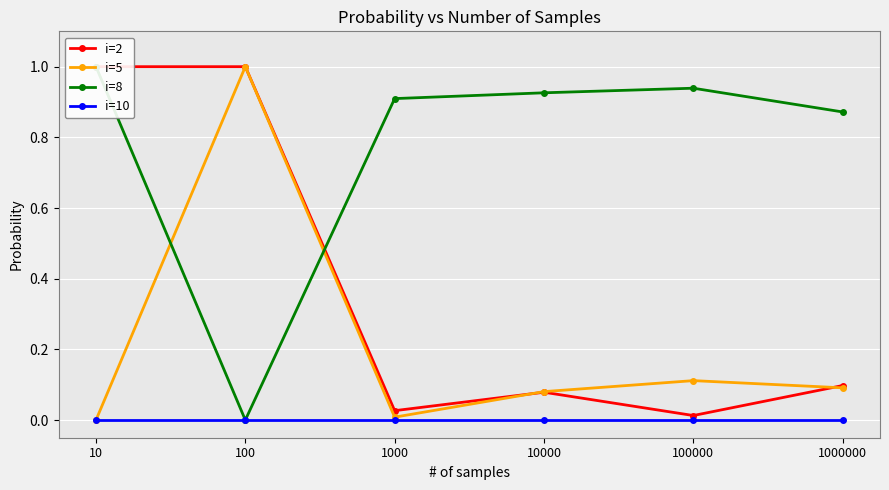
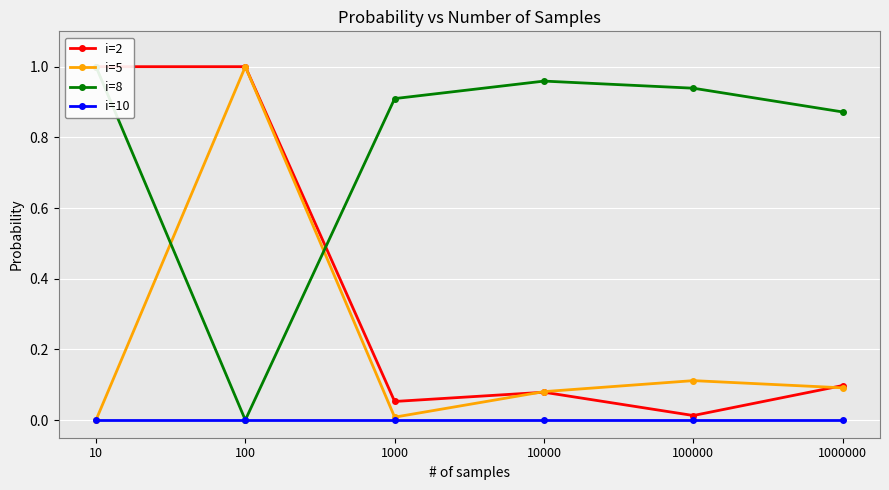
  {
    "i=2": {
-     "1000": 0.03,
+     "1000": 0.05,
      "100000": 0.01
    },
    "i=5": {
      "1000": 0.01,
      "100000": 0.11
    },
    "i=8": {
      "1000": 0.91,
-     "10000": 0.93,
+     "10000": 0.96,
      "100000": 0.94,
      "1000000": 0.87
    },
    "i=10": {
      "1000": 0.00,
      "10000": 0.00,
      "100000": 0.00,
      "1000000": 0.00
    }
  }
